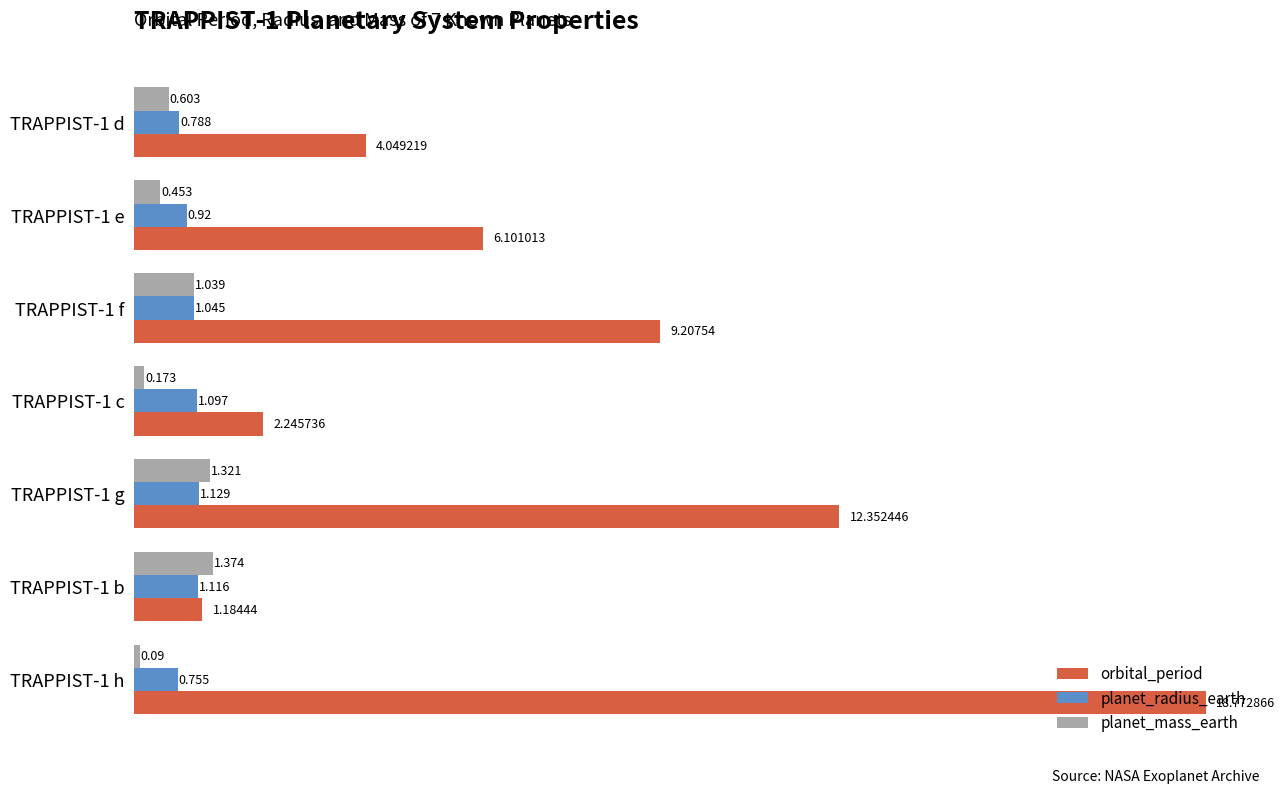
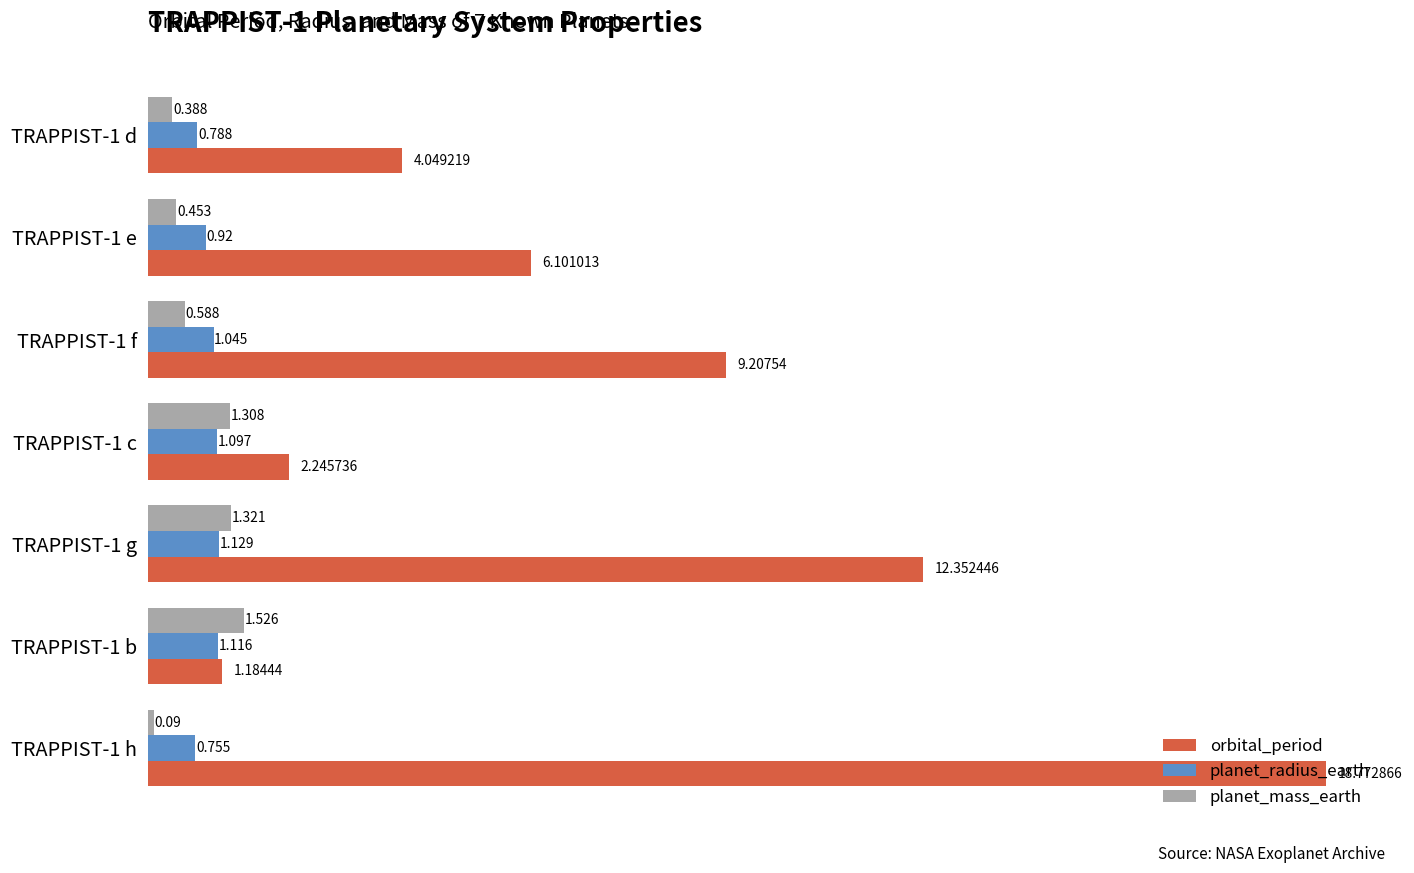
  {
    "orbital_period": {
      "TRAPPIST-1 d": 4.049219,
      "TRAPPIST-1 e": 6.101013,
      "TRAPPIST-1 f": 9.20754,
      "TRAPPIST-1 c": 2.245736,
      "TRAPPIST-1 g": 12.352446,
      "TRAPPIST-1 b": 1.18444,
      "TRAPPIST-1 h": 18.772866
    },
    "planet_radius_earth": {
      "TRAPPIST-1 d": 0.788,
      "TRAPPIST-1 e": 0.92,
      "TRAPPIST-1 f": 1.045,
      "TRAPPIST-1 c": 1.097,
      "TRAPPIST-1 g": 1.129,
      "TRAPPIST-1 b": 1.116,
      "TRAPPIST-1 h": 0.755
    },
    "planet_mass_earth": {
-     "TRAPPIST-1 d": 0.603,
+     "TRAPPIST-1 d": 0.388,
      "TRAPPIST-1 e": 0.453,
-     "TRAPPIST-1 f": 1.039,
-     "TRAPPIST-1 c": 0.173,
+     "TRAPPIST-1 f": 0.588,
+     "TRAPPIST-1 c": 1.308,
      "TRAPPIST-1 g": 1.321,
-     "TRAPPIST-1 b": 1.374,
+     "TRAPPIST-1 b": 1.526,
      "TRAPPIST-1 h": 0.09
    }
  }
